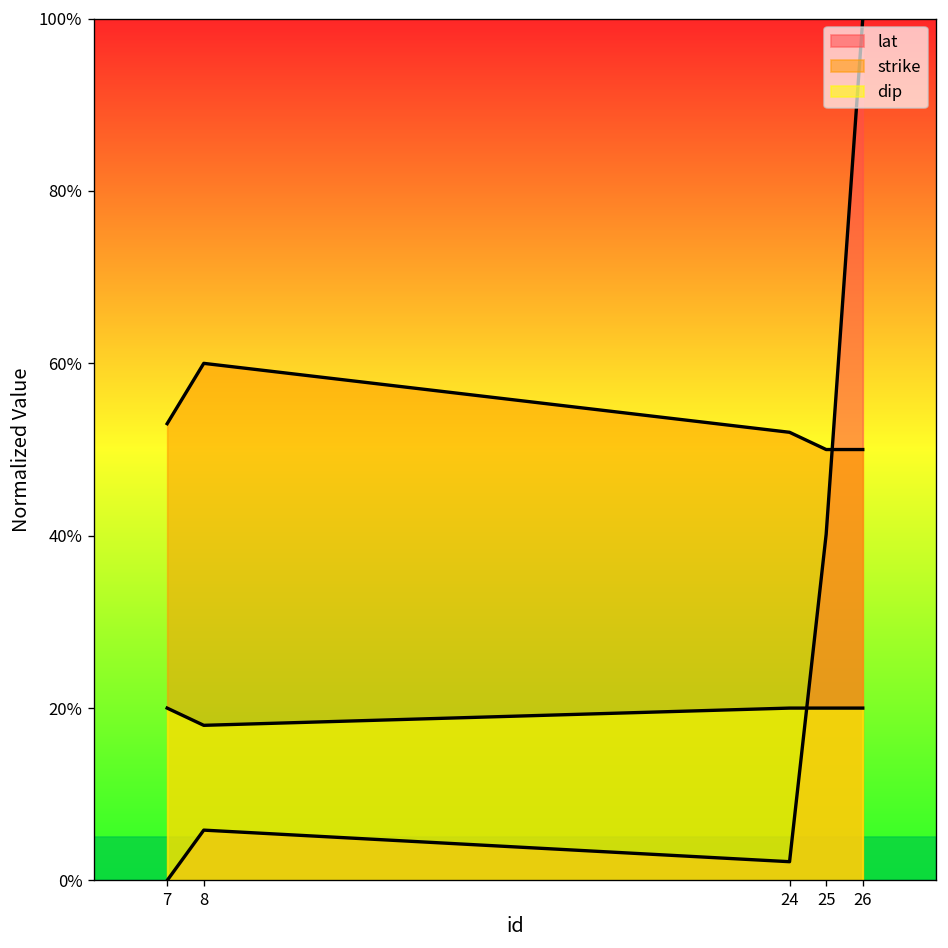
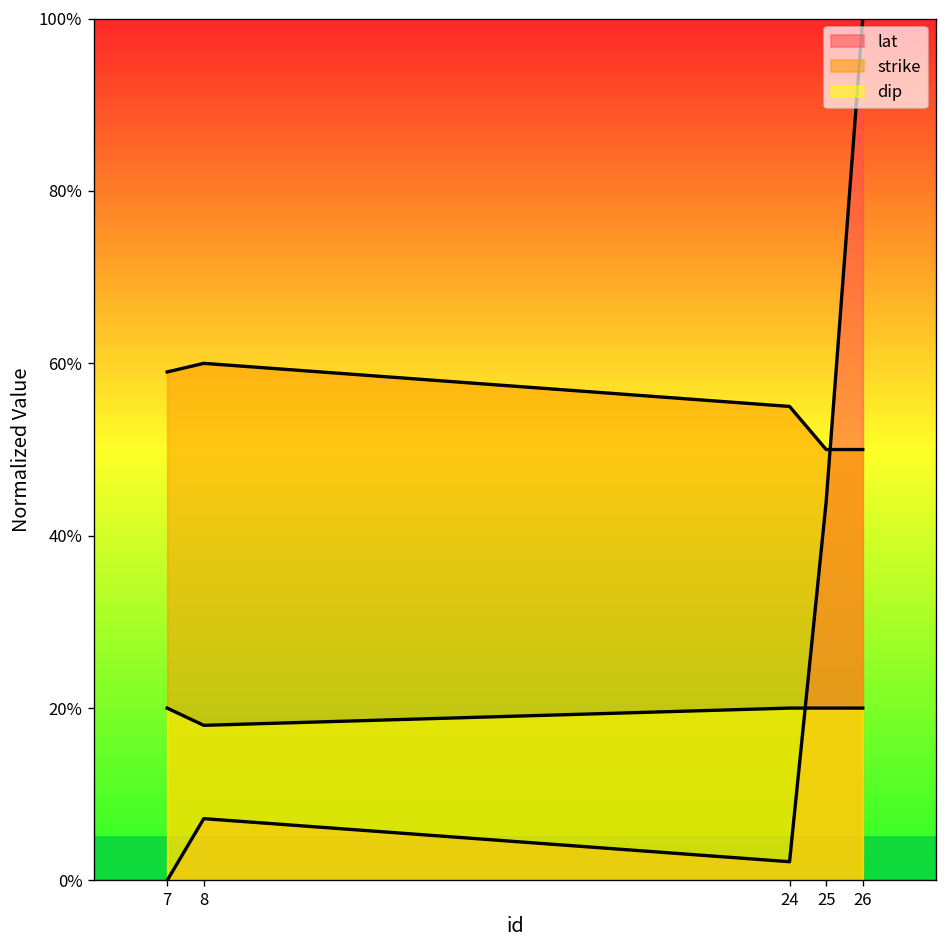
  {
    "lat": {
-     "8": "6%",
-     "25": "40%",
+     "8": "7%",
+     "25": "44%",
      "26": "100%"
    },
    "strike": {
-     "7": "53%",
+     "7": "59%",
      "8": "60%",
-     "24": "52%",
+     "24": "55%",
      "25": "50%",
      "26": "50%"
    },
    "dip": {
      "7": "20%",
      "8": "18%",
      "24": "20%",
      "25": "20%",
      "26": "20%"
    }
  }
